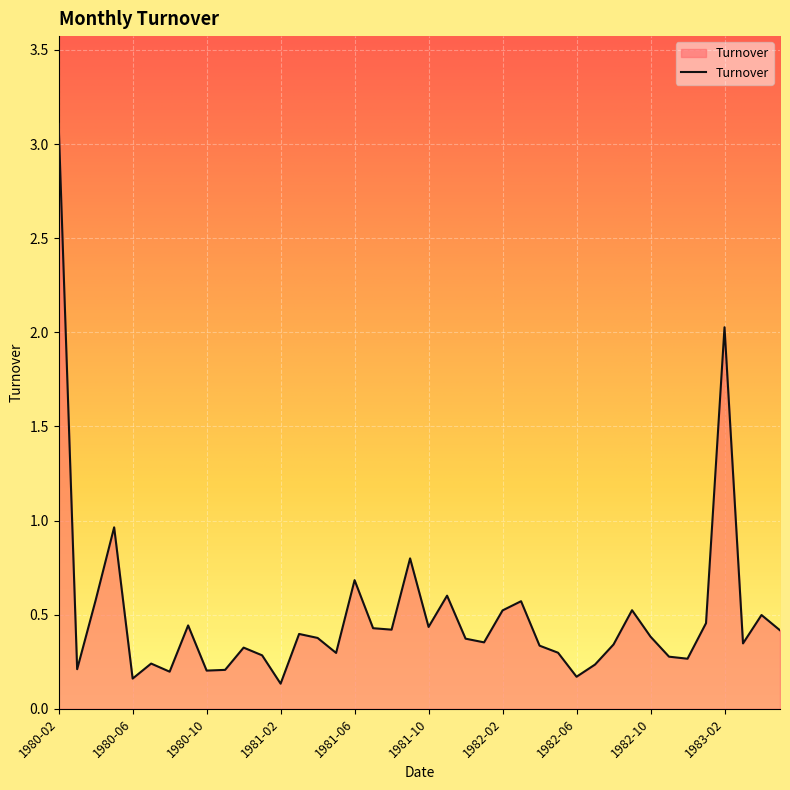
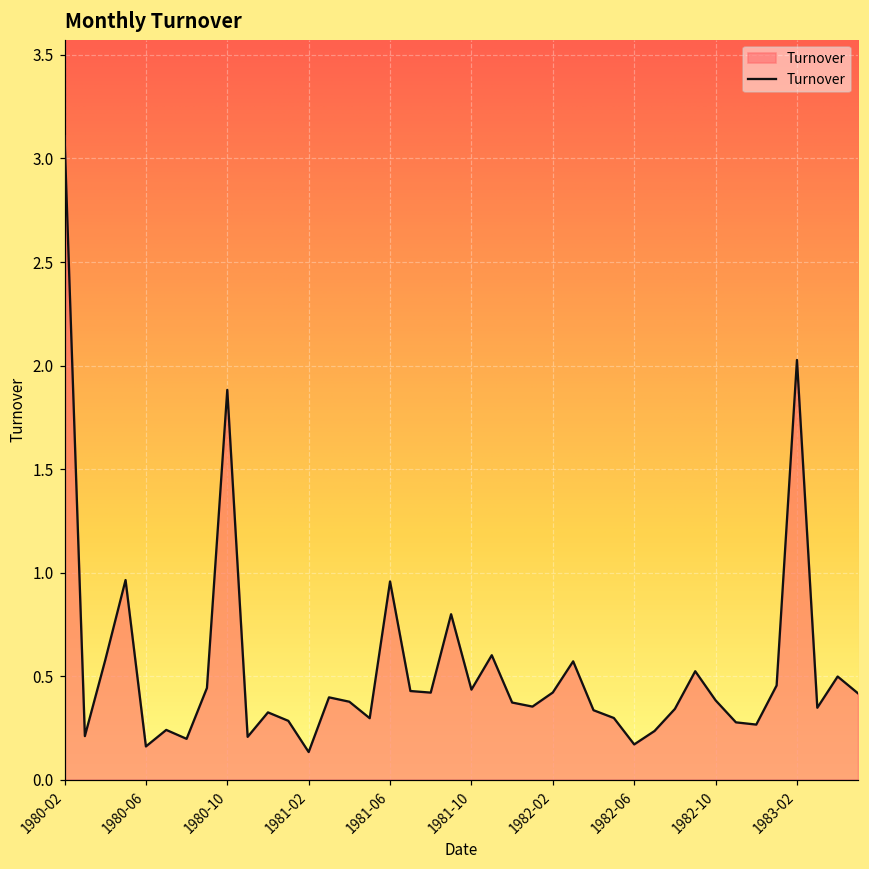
  {
    "1980-02": 3.11,
    "1980-06": 0.16,
-   "1980-10": 0.20,
+   "1980-10": 1.88,
    "1981-02": 0.13,
-   "1981-06": 0.68,
+   "1981-06": 0.96,
    "1981-10": 0.43,
-   "1982-02": 0.52,
+   "1982-02": 0.42,
    "1982-06": 0.17,
    "1982-10": 0.38,
    "1983-02": 2.03
  }
